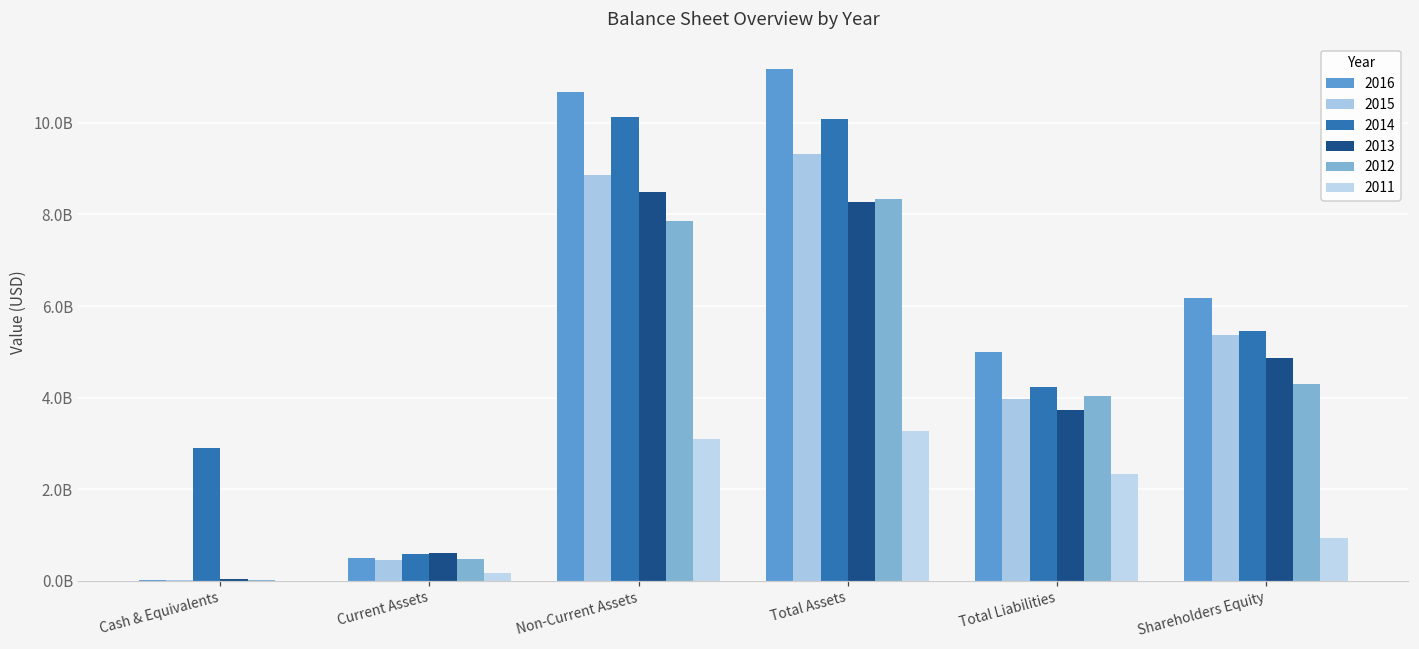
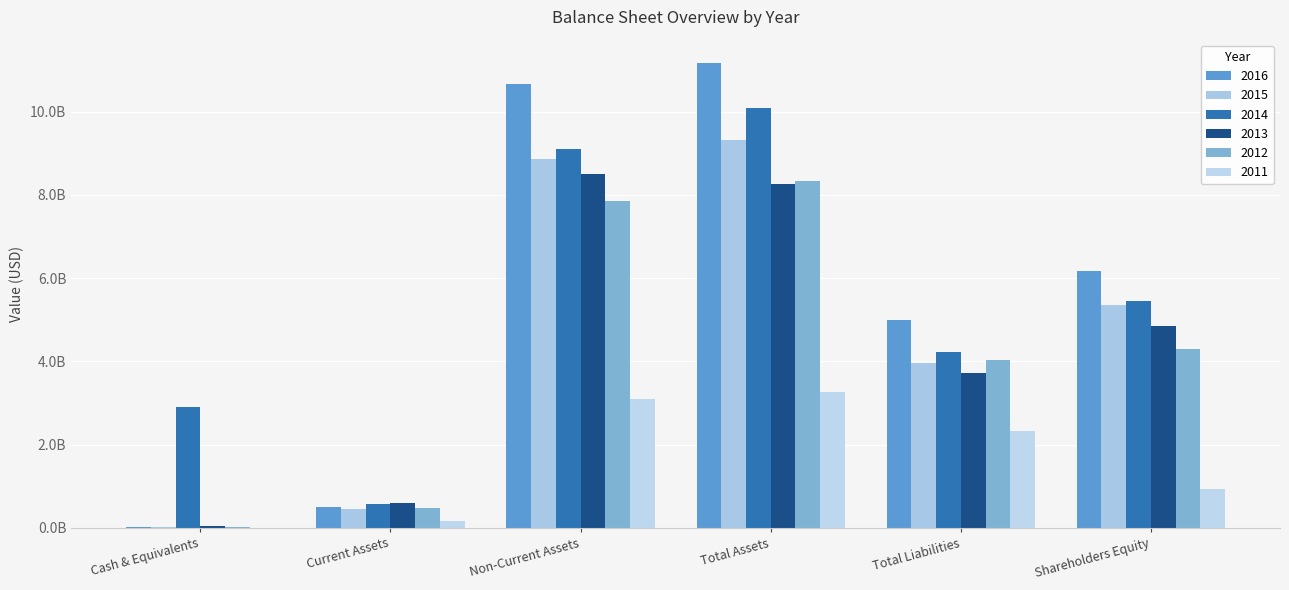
  {
    "2014": {
      "Cash & Equivalents": 2900000000,
      "Current Assets": 600000000,
-     "Non-Current Assets": 10100000000,
+     "Non-Current Assets": 9100000000,
      "Total Assets": 10100000000,
      "Total Liabilities": 4200000000,
      "Shareholders Equity": 5500000000
    },
    "2013": {
      "Current Assets": 600000000,
      "Non-Current Assets": 8500000000,
      "Total Assets": 8300000000,
      "Total Liabilities": 3700000000,
      "Shareholders Equity": 4900000000
    }
  }
